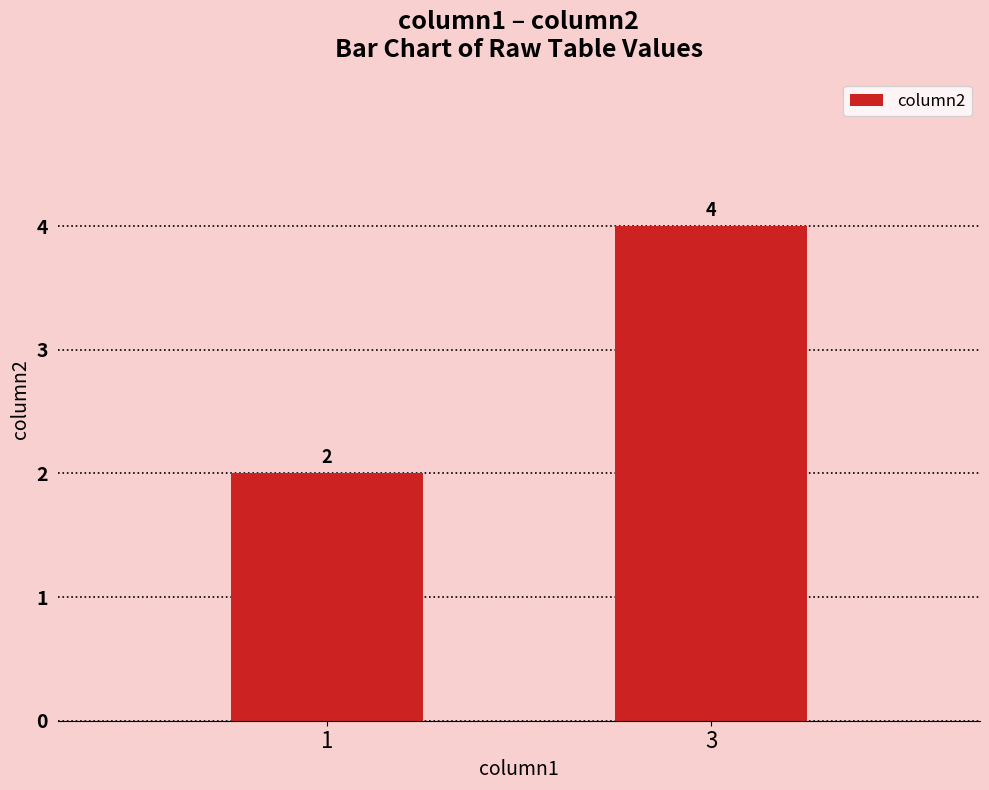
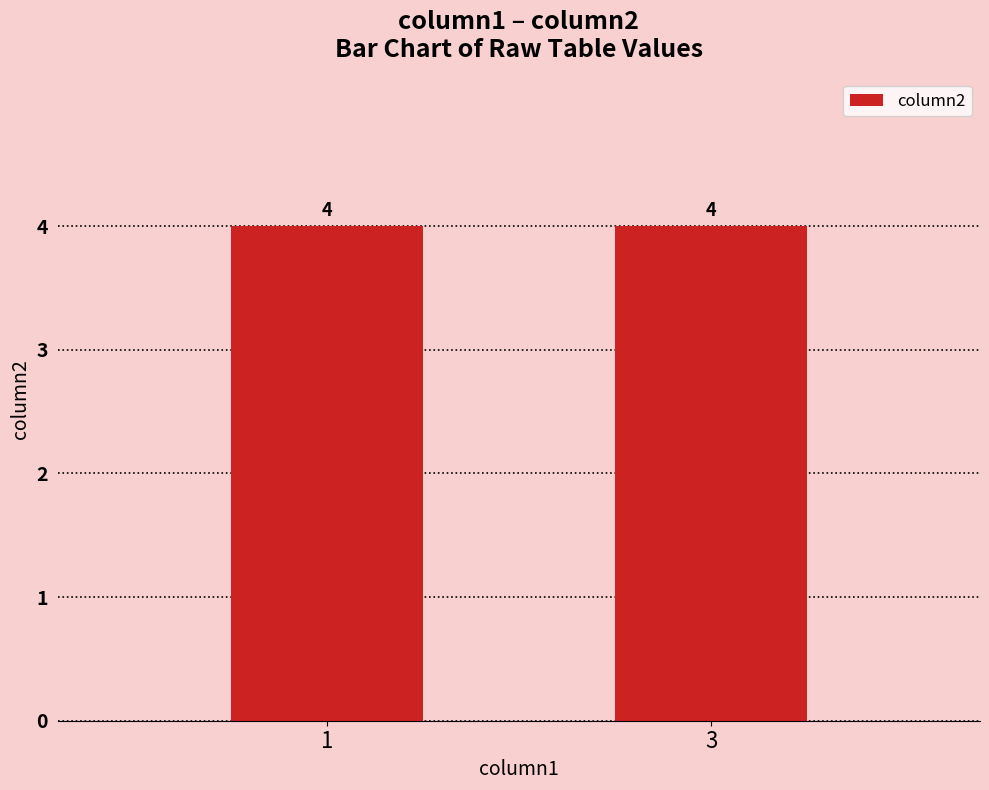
  {
-   "1": 2,
+   "1": 4,
    "3": 4
  }
